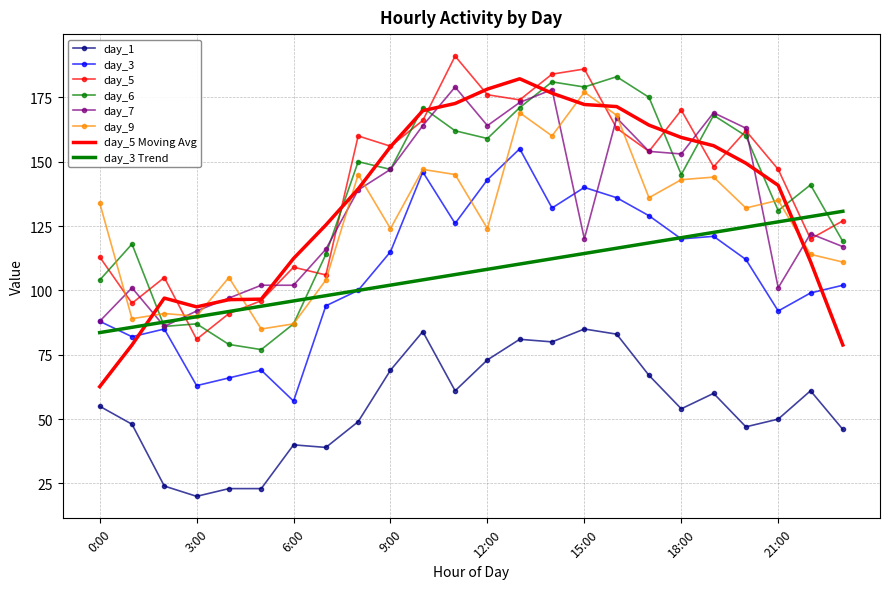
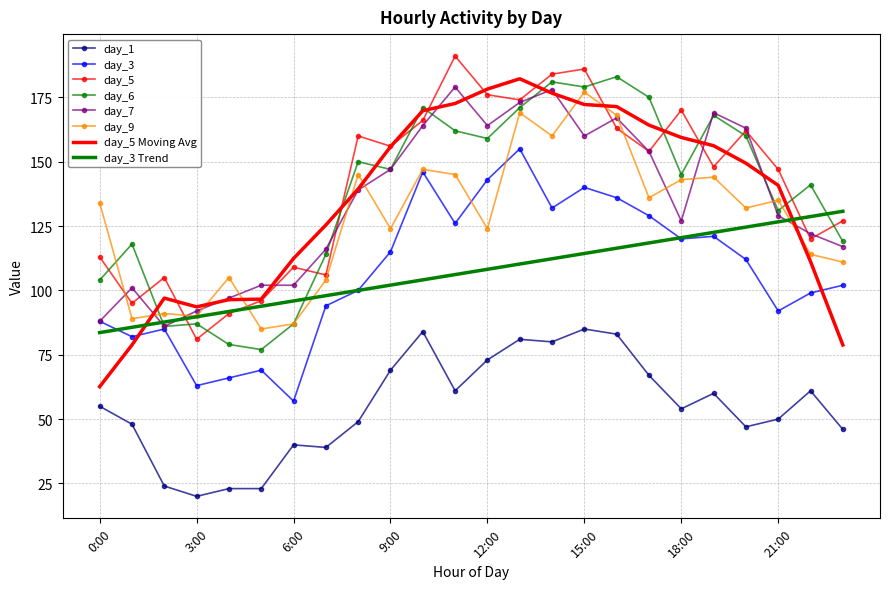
  {
    "day_1": {
      "0:00": 55,
      "3:00": 20,
      "6:00": 40,
      "9:00": 69,
      "12:00": 73,
      "15:00": 85,
      "18:00": 54,
      "21:00": 50
    },
    "day_3": {
      "3:00": 63,
      "6:00": 57,
      "9:00": 115,
      "12:00": 143,
      "15:00": 140,
      "21:00": 92
    },
    "day_7": {
      "3:00": 92,
      "6:00": 102,
      "12:00": 164,
-     "15:00": 120,
-     "18:00": 153,
-     "21:00": 101
+     "15:00": 160,
+     "18:00": 127,
+     "21:00": 129
    },
    "day_9": {
      "0:00": 134,
      "9:00": 124,
      "12:00": 124,
      "15:00": 177,
      "18:00": 143,
      "21:00": 135
    }
  }
